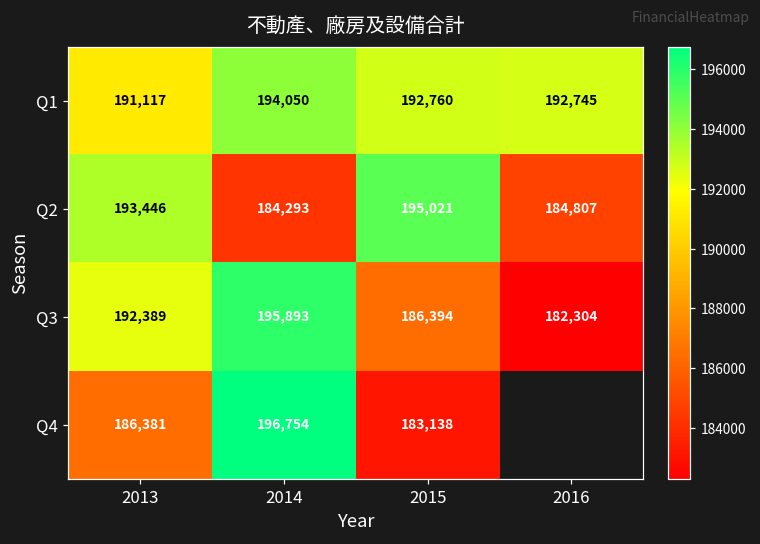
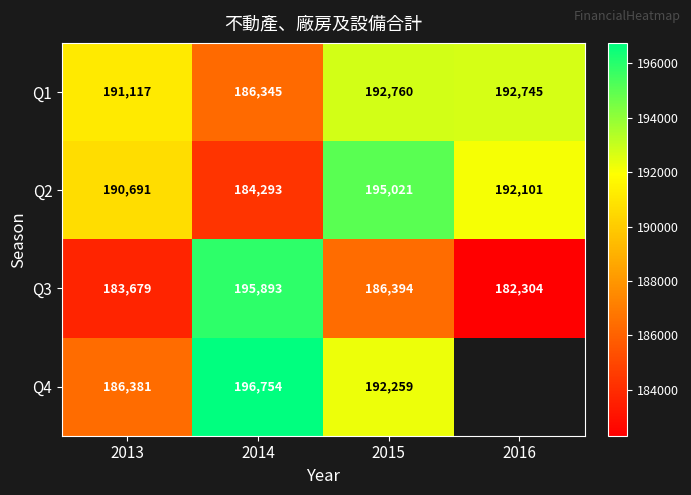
  {
    "Q1": {
      "2013": "191,117",
-     "2014": "194,050",
+     "2014": "186,345",
      "2015": "192,760",
      "2016": "192,745"
    },
    "Q2": {
-     "2013": "193,446",
+     "2013": "190,691",
      "2014": "184,293",
      "2015": "195,021",
-     "2016": "184,807"
+     "2016": "192,101"
    },
    "Q3": {
-     "2013": "192,389",
+     "2013": "183,679",
      "2014": "195,893",
      "2015": "186,394",
      "2016": "182,304"
    },
    "Q4": {
      "2013": "186,381",
      "2014": "196,754",
-     "2015": "183,138"
+     "2015": "192,259"
    }
  }
